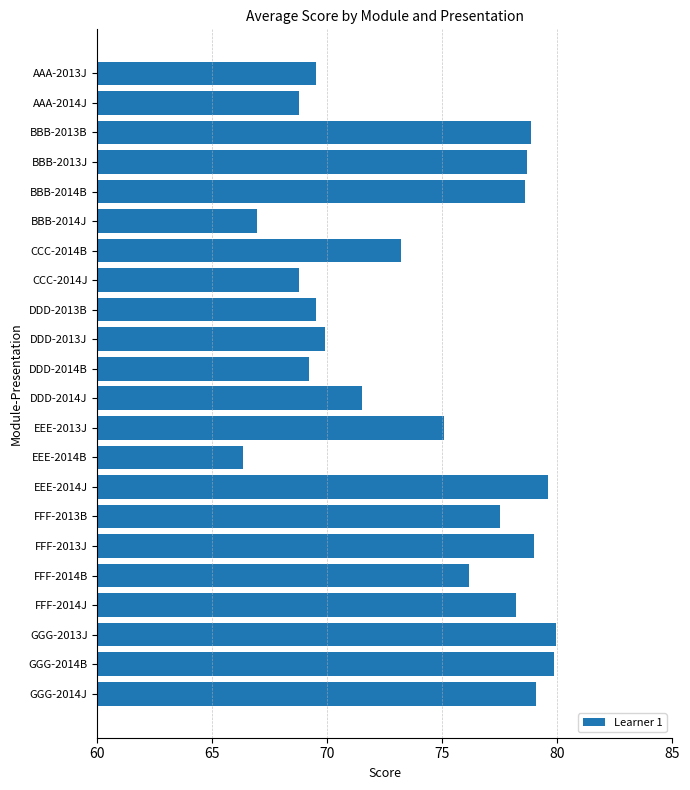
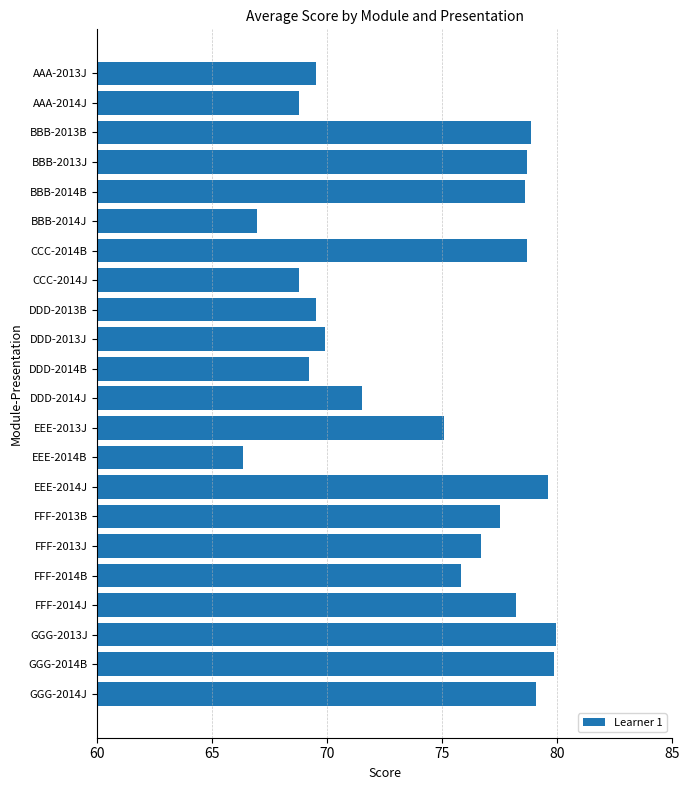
  {
    "AAA-2013J": 69.5,
    "AAA-2014J": 68.8,
    "BBB-2013B": 78.8,
    "BBB-2013J": 78.7,
    "BBB-2014B": 78.6,
    "BBB-2014J": 66.9,
-   "CCC-2014B": 73.2,
+   "CCC-2014B": 78.7,
    "CCC-2014J": 68.8,
    "DDD-2013B": 69.5,
    "DDD-2013J": 69.9,
    "DDD-2014B": 69.2,
    "DDD-2014J": 71.5,
    "EEE-2013J": 75.1,
    "EEE-2014B": 66.4,
    "EEE-2014J": 79.6,
    "FFF-2013B": 77.5,
-   "FFF-2013J": 79.0,
-   "FFF-2014B": 76.2,
+   "FFF-2013J": 76.7,
+   "FFF-2014B": 75.8,
    "FFF-2014J": 78.2,
    "GGG-2013J": 79.9,
    "GGG-2014B": 79.9,
    "GGG-2014J": 79.1
  }
